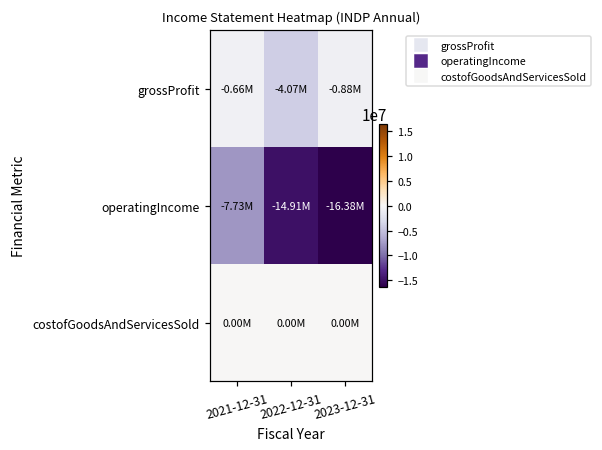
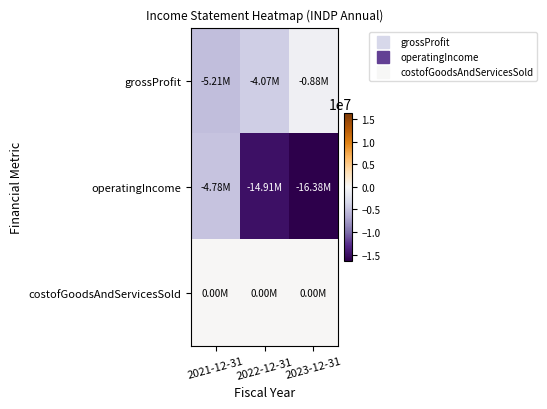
  {
    "grossProfit": {
-     "2021-12-31": "-0.66M",
+     "2021-12-31": "-5.21M",
      "2022-12-31": "-4.07M",
      "2023-12-31": "-0.88M"
    },
    "operatingIncome": {
-     "2021-12-31": "-7.73M",
+     "2021-12-31": "-4.78M",
      "2022-12-31": "-14.91M",
      "2023-12-31": "-16.38M"
    },
    "costofGoodsAndServicesSold": {
      "2021-12-31": "0.00M",
      "2022-12-31": "0.00M",
      "2023-12-31": "0.00M"
    }
  }
